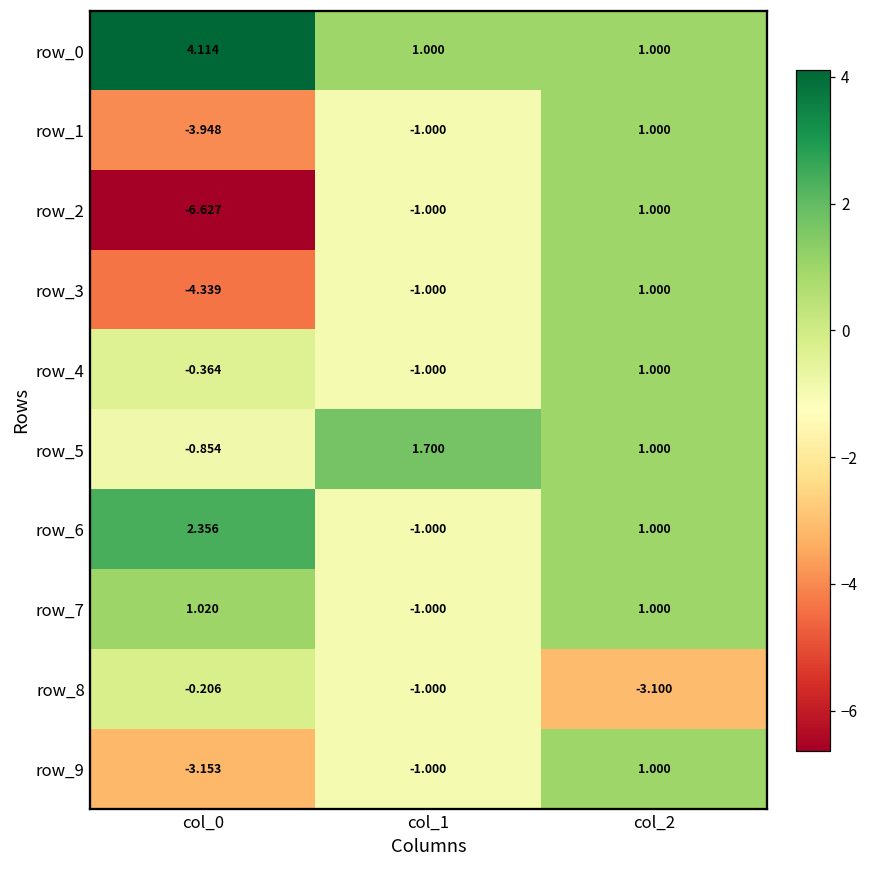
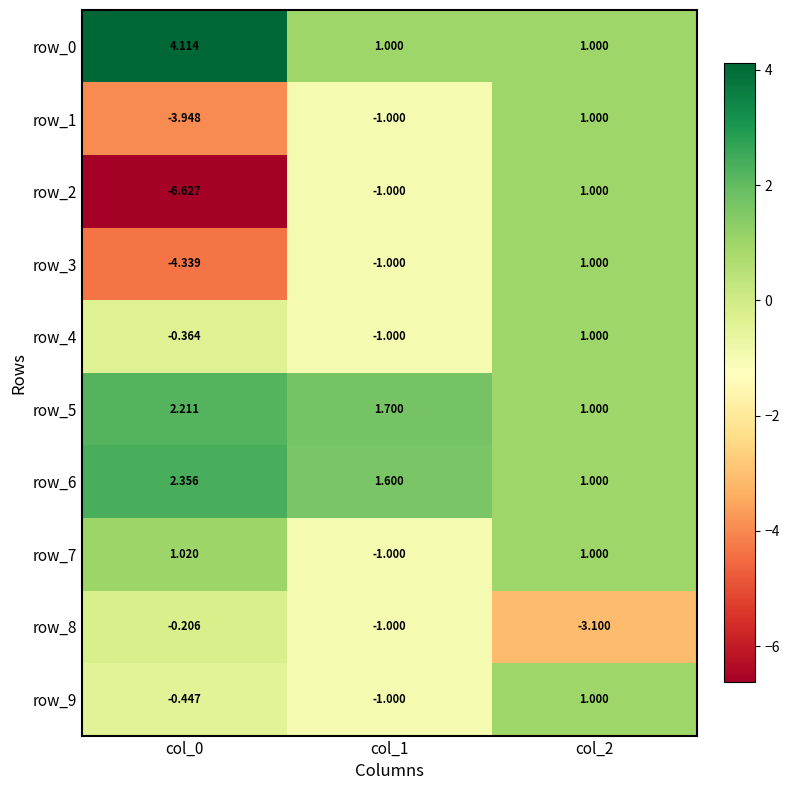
  {
    "row_0": {
      "col_0": 4.114,
      "col_1": 1.000,
      "col_2": 1.000
    },
    "row_1": {
      "col_0": -3.948,
      "col_1": -1.000,
      "col_2": 1.000
    },
    "row_2": {
      "col_0": -6.627,
      "col_1": -1.000,
      "col_2": 1.000
    },
    "row_3": {
      "col_0": -4.339,
      "col_1": -1.000,
      "col_2": 1.000
    },
    "row_4": {
      "col_0": -0.364,
      "col_1": -1.000,
      "col_2": 1.000
    },
    "row_5": {
-     "col_0": -0.854,
+     "col_0": 2.211,
      "col_1": 1.700,
      "col_2": 1.000
    },
    "row_6": {
      "col_0": 2.356,
-     "col_1": -1.000,
+     "col_1": 1.600,
      "col_2": 1.000
    },
    "row_7": {
      "col_0": 1.020,
      "col_1": -1.000,
      "col_2": 1.000
    },
    "row_8": {
      "col_0": -0.206,
      "col_1": -1.000,
      "col_2": -3.100
    },
    "row_9": {
-     "col_0": -3.153,
+     "col_0": -0.447,
      "col_1": -1.000,
      "col_2": 1.000
    }
  }
